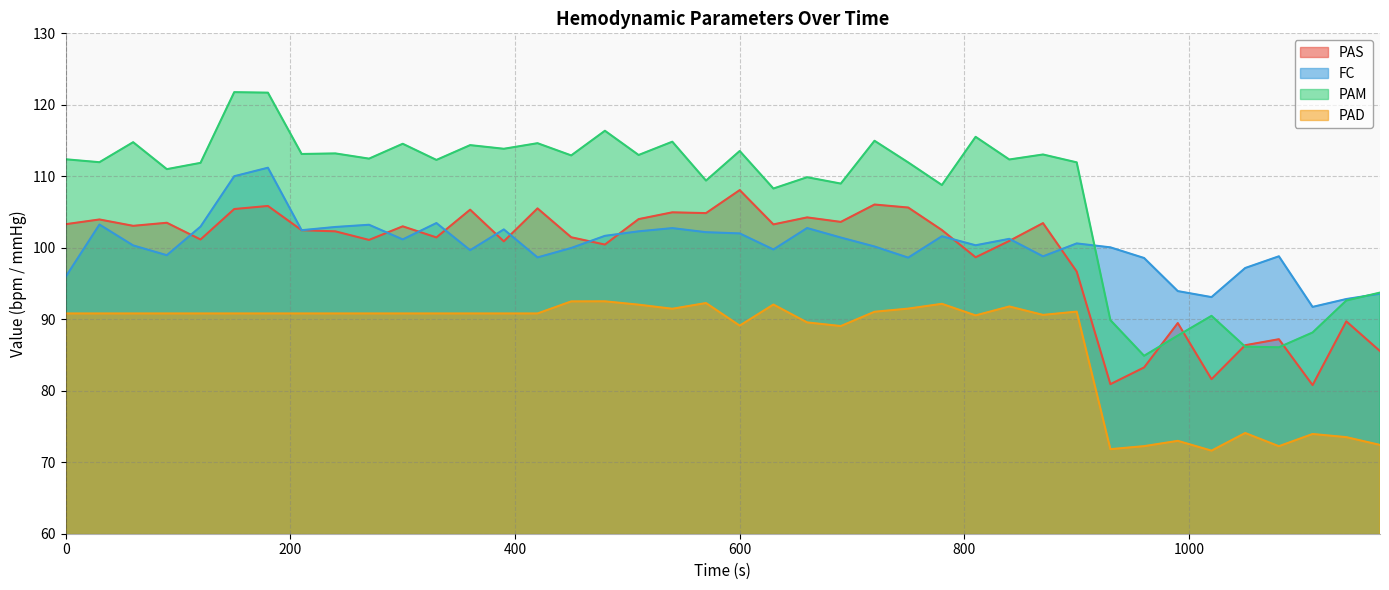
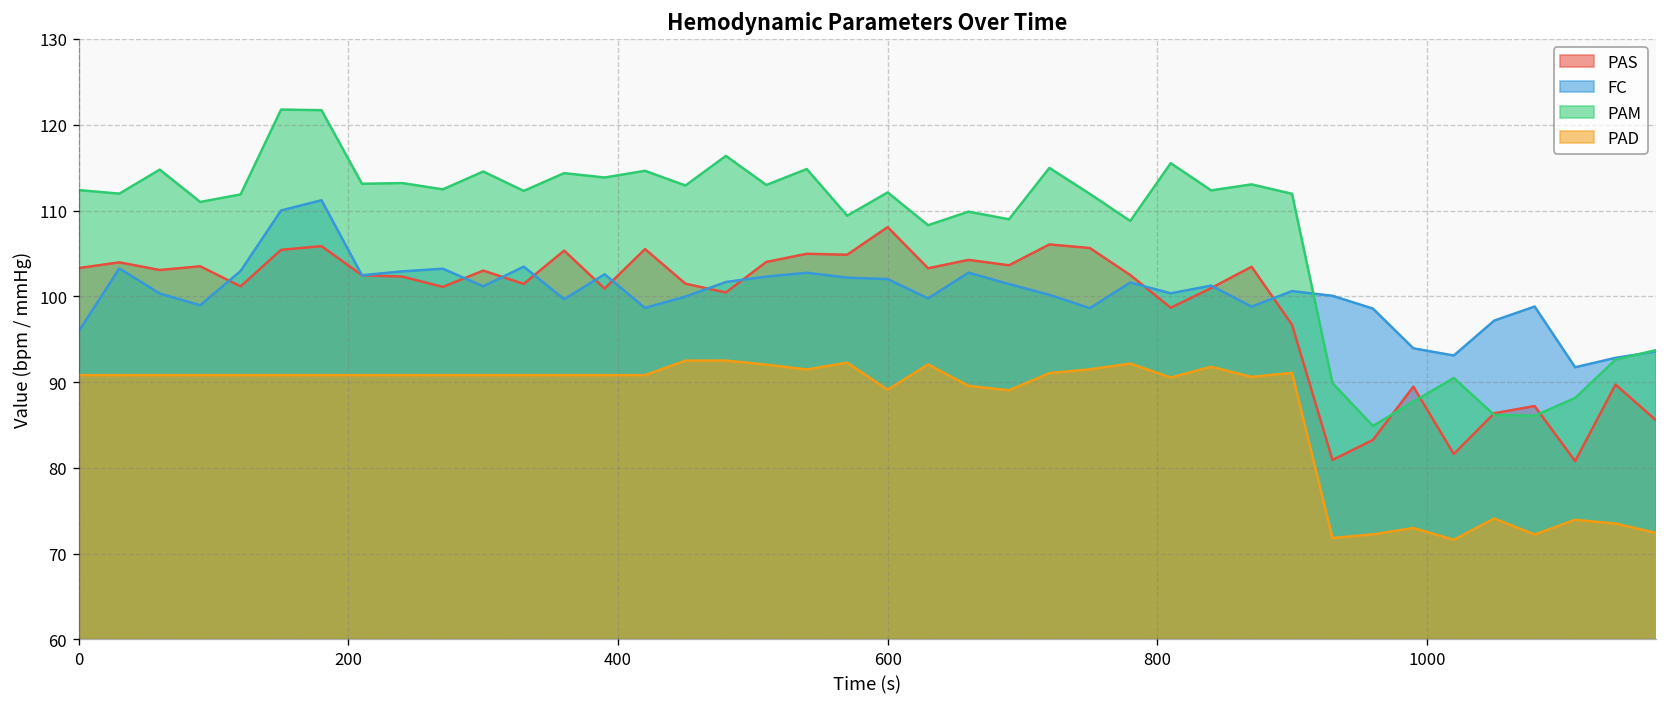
  {
    "PAS": {
      "0": 103,
      "600": 108
    },
    "FC": {
      "0": 96,
      "600": 102
    },
    "PAM": {
      "0": 112,
-     "600": 114
+     "600": 112
    },
    "PAD": {
      "0": 91,
      "600": 89
    }
  }
